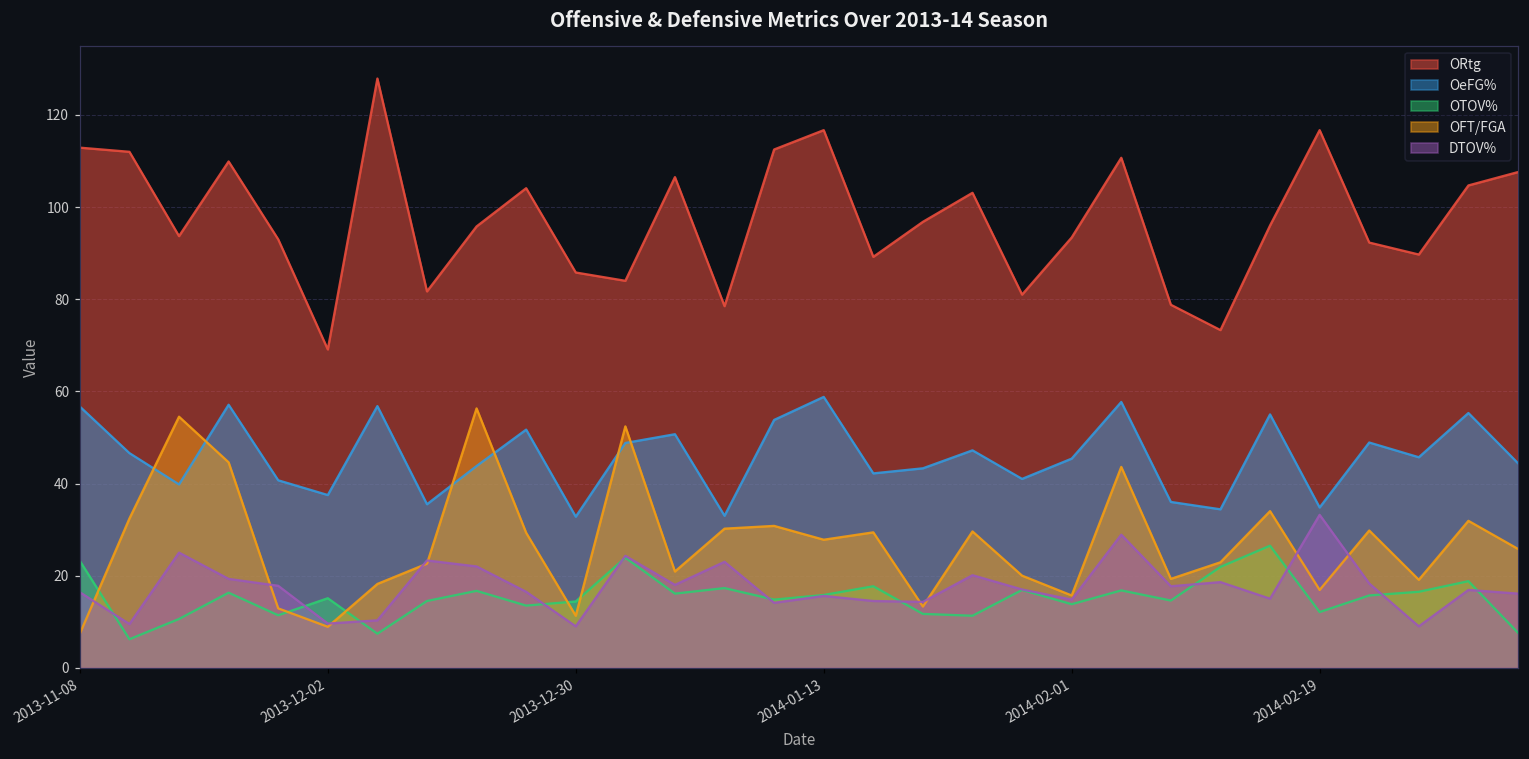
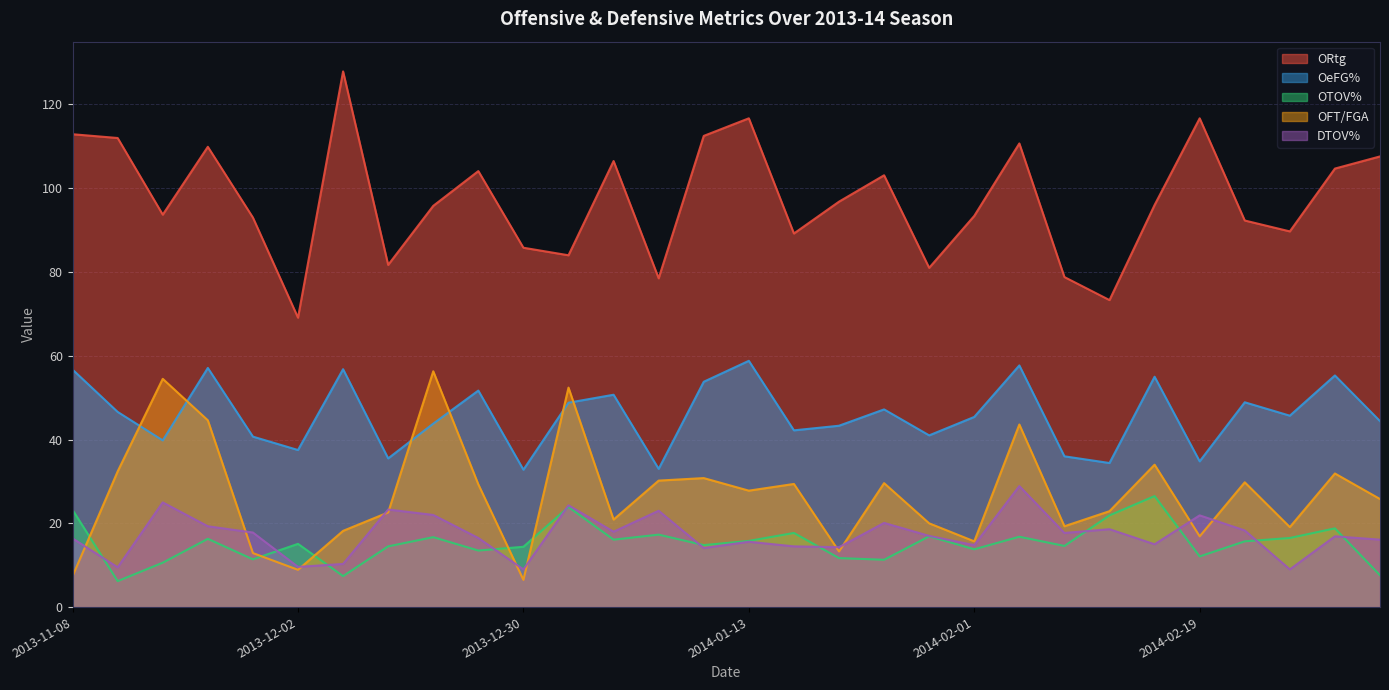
  {
    "ORtg": {
      "2013-11-08": 113,
      "2013-12-02": 69,
      "2013-12-30": 86,
      "2014-01-13": 117,
      "2014-02-01": 93,
      "2014-02-19": 117
    },
    "OeFG%": {
      "2013-11-08": 57,
      "2013-12-02": 38,
      "2013-12-30": 33,
      "2014-01-13": 59,
      "2014-02-01": 45,
      "2014-02-19": 35
    },
    "OTOV%": {
      "2013-11-08": 23,
      "2013-12-02": 15,
      "2013-12-30": 14,
      "2014-02-01": 14,
      "2014-02-19": 12
    },
    "OFT/FGA": {
      "2013-11-08": 7,
      "2013-12-02": 9,
-     "2013-12-30": 11,
+     "2013-12-30": 7,
      "2014-01-13": 28,
      "2014-02-01": 16,
      "2014-02-19": 17
    },
    "DTOV%": {
      "2013-11-08": 16,
      "2013-12-02": 10,
      "2013-12-30": 9,
      "2014-02-01": 15,
-     "2014-02-19": 33
+     "2014-02-19": 22
    }
  }
